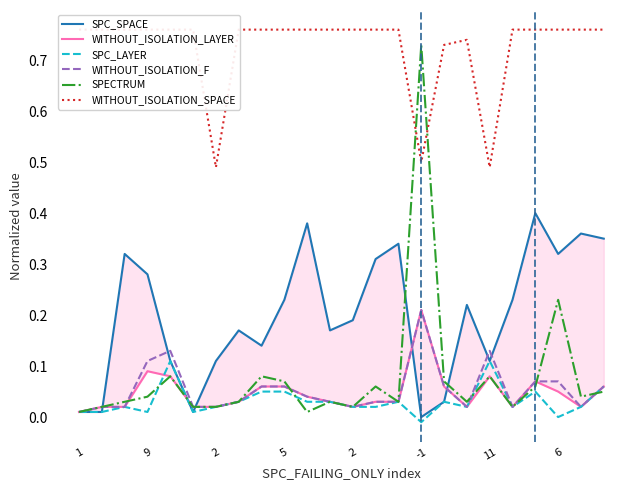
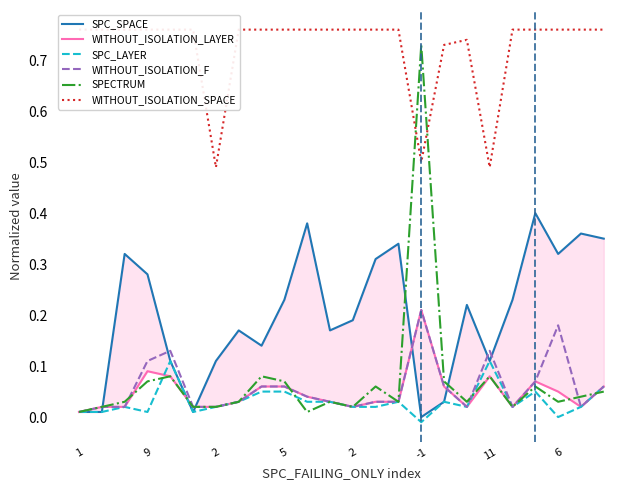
  {
    "SPC_SPACE": {
      "-1": 0.00
    },
    "SPC_LAYER": {
      "9": 0.01,
      "-1": -0.01,
      "6": 0.00
    },
    "WITHOUT_ISOLATION_F": {
      "9": 0.11,
-     "6": 0.07
+     "6": 0.18
    },
    "SPECTRUM": {
-     "9": 0.04,
+     "9": 0.07,
      "-1": 0.73,
-     "6": 0.23
+     "6": 0.03
    },
    "WITHOUT_ISOLATION_SPACE": {
      "-1": 0.50,
      "6": 0.76
    }
  }
